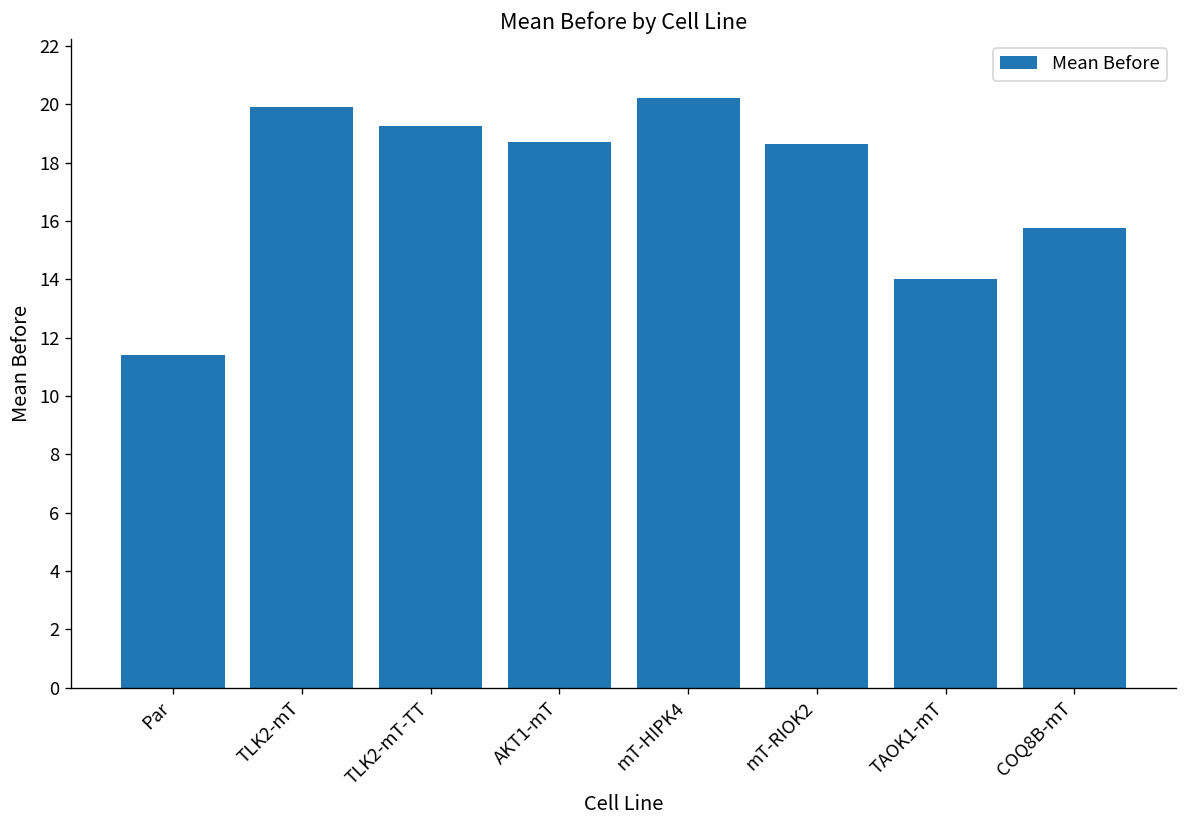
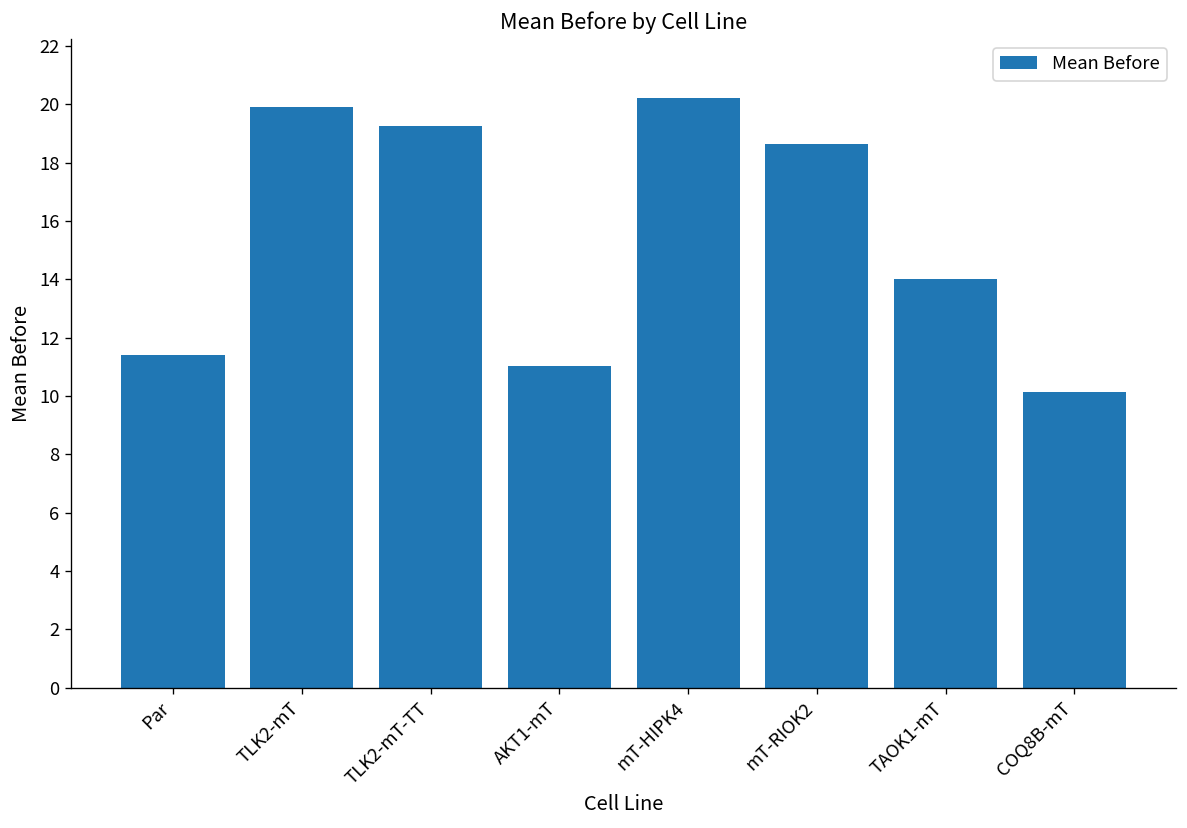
  {
    "Par": 11.4,
    "TLK2-mT": 19.9,
    "TLK2-mT-TT": 19.2,
-   "AKT1-mT": 18.7,
+   "AKT1-mT": 11.0,
    "mT-HIPK4": 20.2,
    "mT-RIOK2": 18.6,
    "TAOK1-mT": 14.0,
-   "COQ8B-mT": 15.8
+   "COQ8B-mT": 10.1
  }
